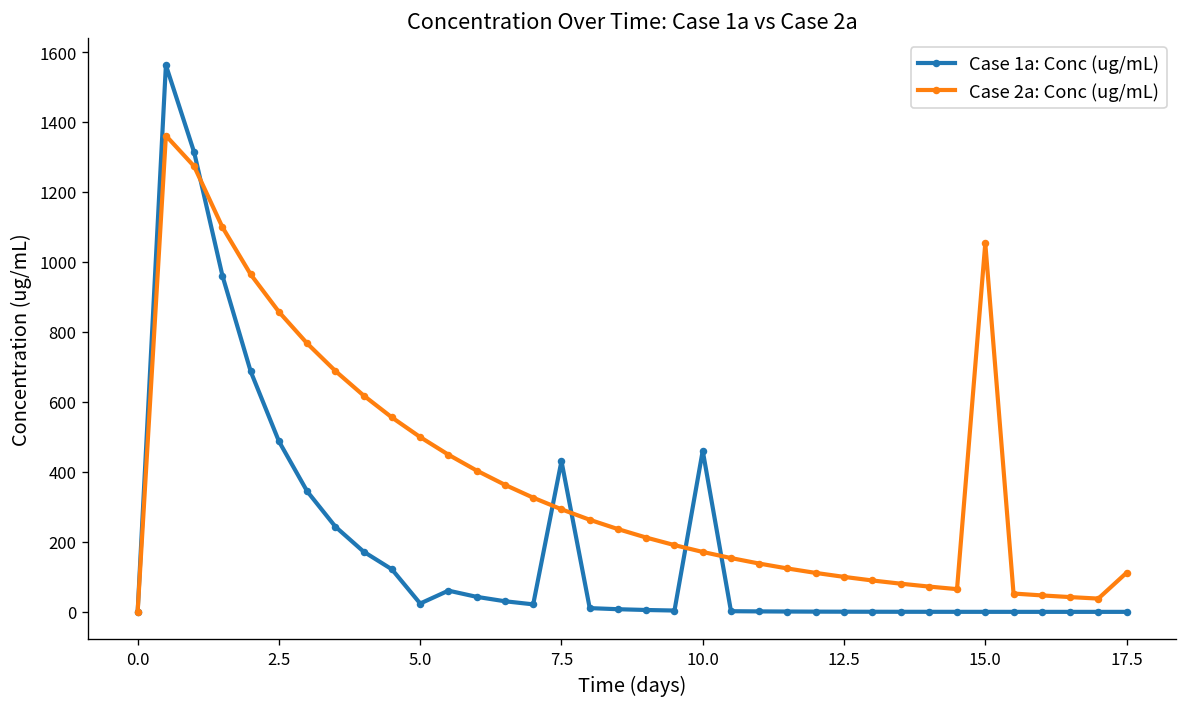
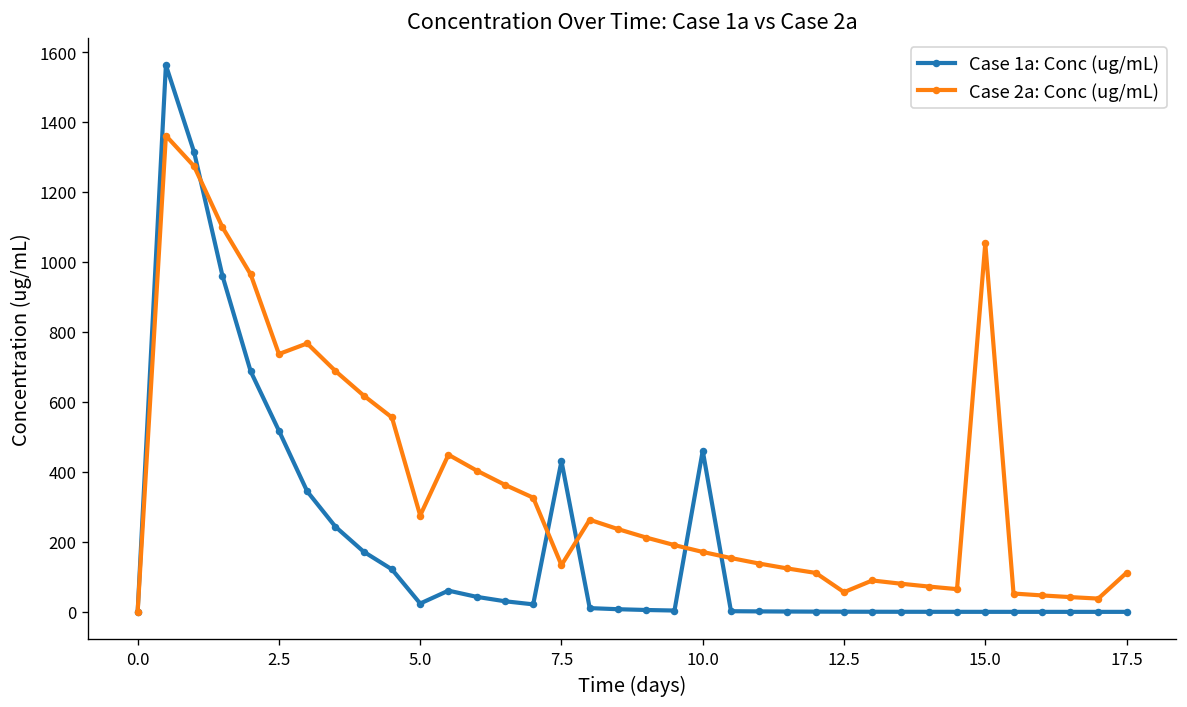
  {
    "Case 1a: Conc (ug/mL)": {
-     "2.5": 490,
+     "2.5": 520,
      "5.0": 20,
      "7.5": 430,
      "10.0": 460,
      "12.5": 0,
      "15.0": 0,
      "17.5": 0
    },
    "Case 2a: Conc (ug/mL)": {
-     "2.5": 860,
-     "5.0": 500,
-     "7.5": 290,
+     "2.5": 740,
+     "5.0": 280,
+     "7.5": 130,
      "10.0": 170,
-     "12.5": 100,
+     "12.5": 60,
      "15.0": 1050,
      "17.5": 110
    }
  }
